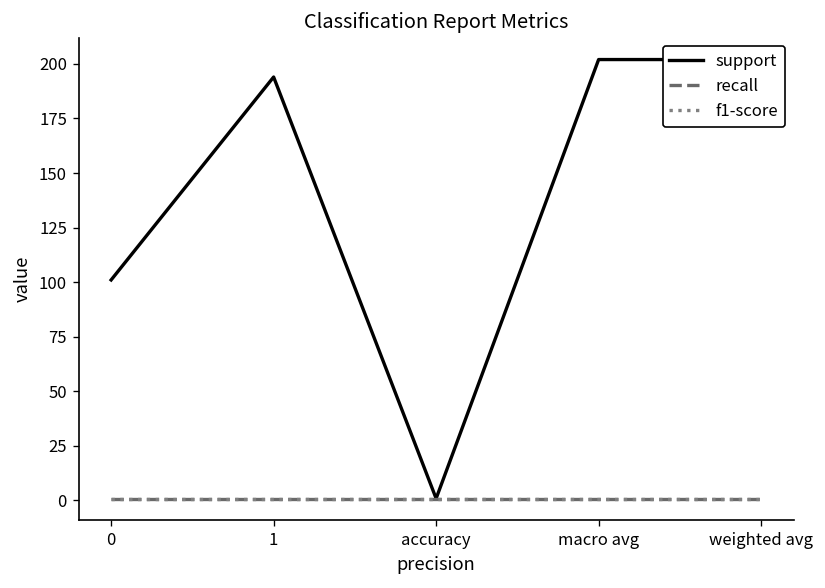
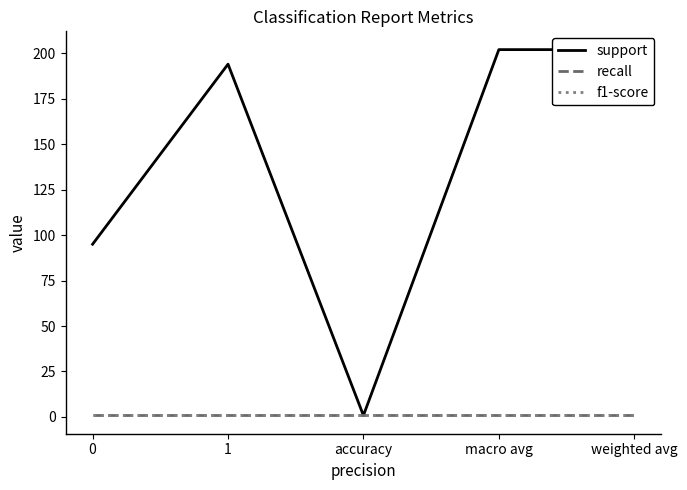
  {
    "support": {
-     "0": 101,
+     "0": 95,
      "1": 194,
      "macro avg": 202
    },
    "f1-score": {
      "0": 1,
      "1": 1,
      "macro avg": 1,
      "weighted avg": 1
    }
  }
